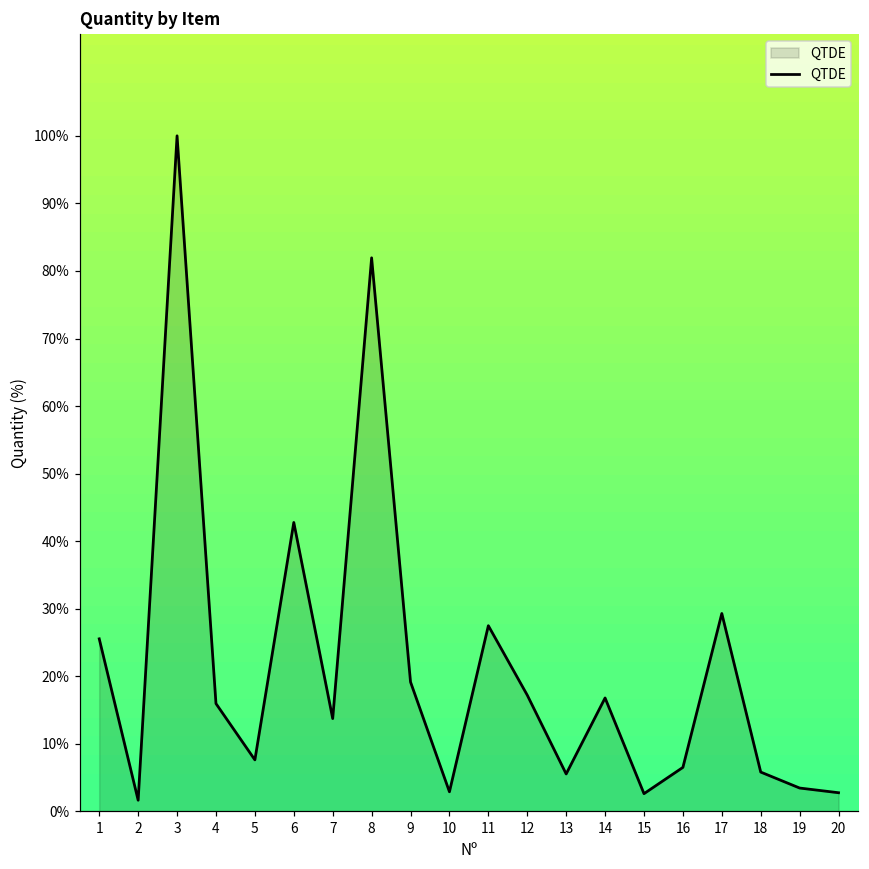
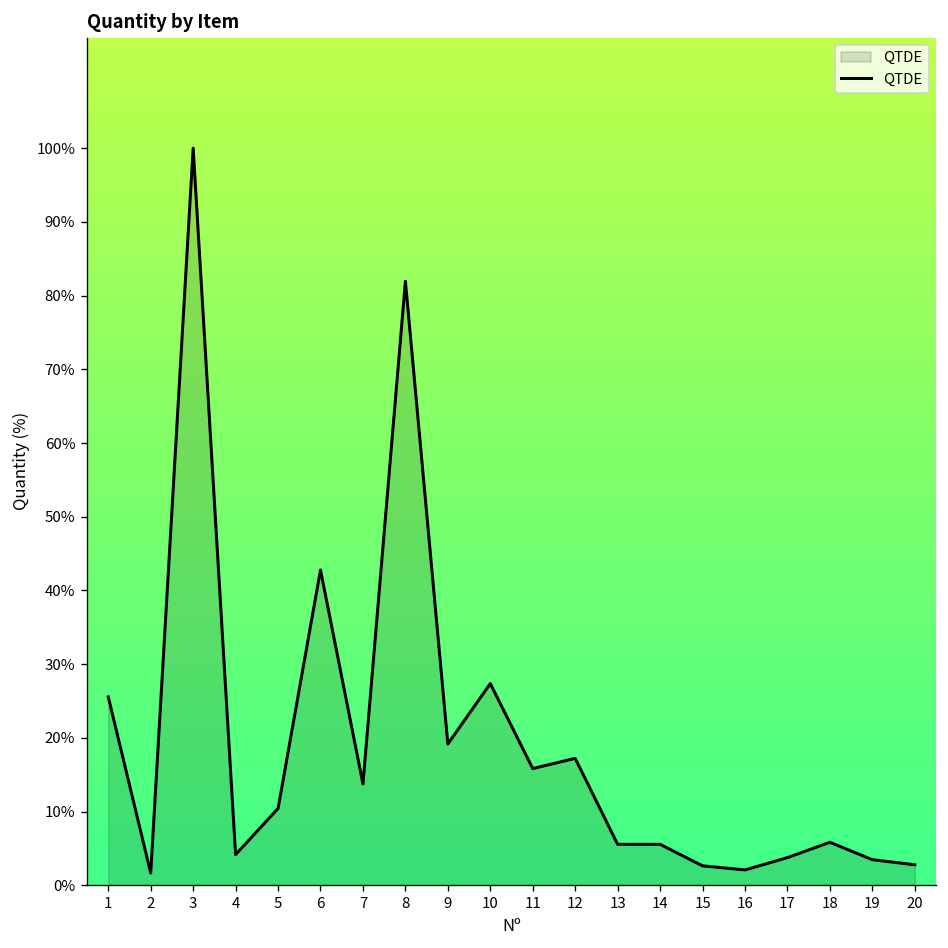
  {
    "1": "26%",
    "2": "2%",
    "3": "100%",
-   "4": "16%",
-   "5": "8%",
+   "4": "4%",
+   "5": "10%",
    "6": "43%",
    "7": "14%",
    "8": "82%",
    "9": "19%",
-   "10": "3%",
-   "11": "28%",
+   "10": "27%",
+   "11": "16%",
    "12": "17%",
    "13": "6%",
-   "14": "17%",
+   "14": "6%",
    "15": "3%",
-   "16": "7%",
-   "17": "29%",
+   "16": "2%",
+   "17": "4%",
    "18": "6%",
    "19": "3%",
    "20": "3%"
  }
